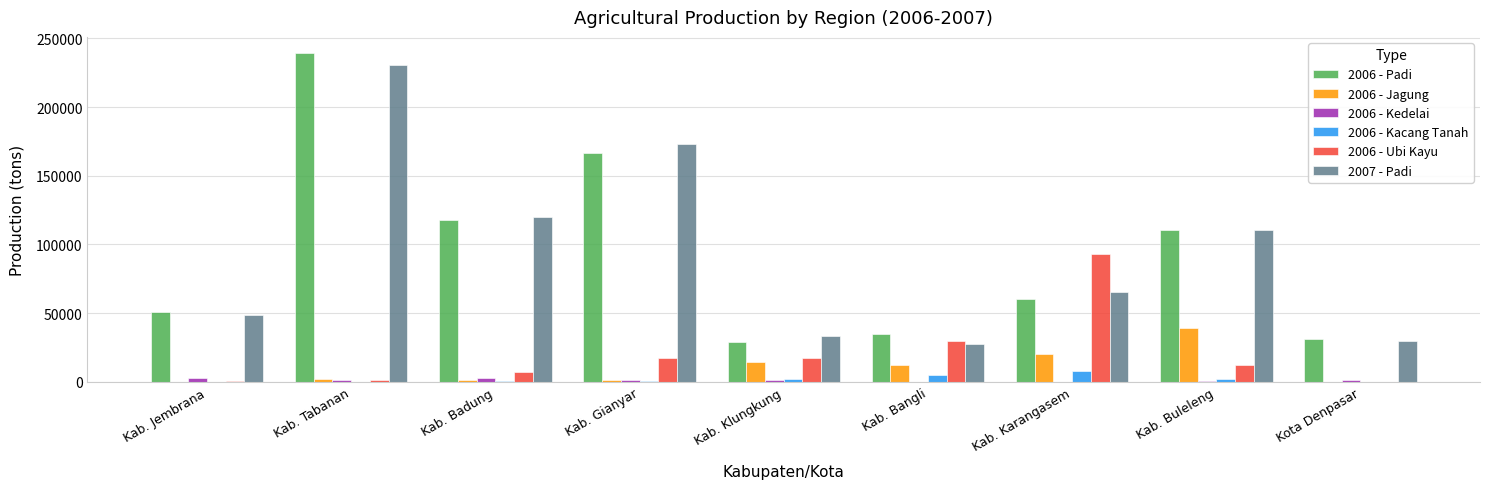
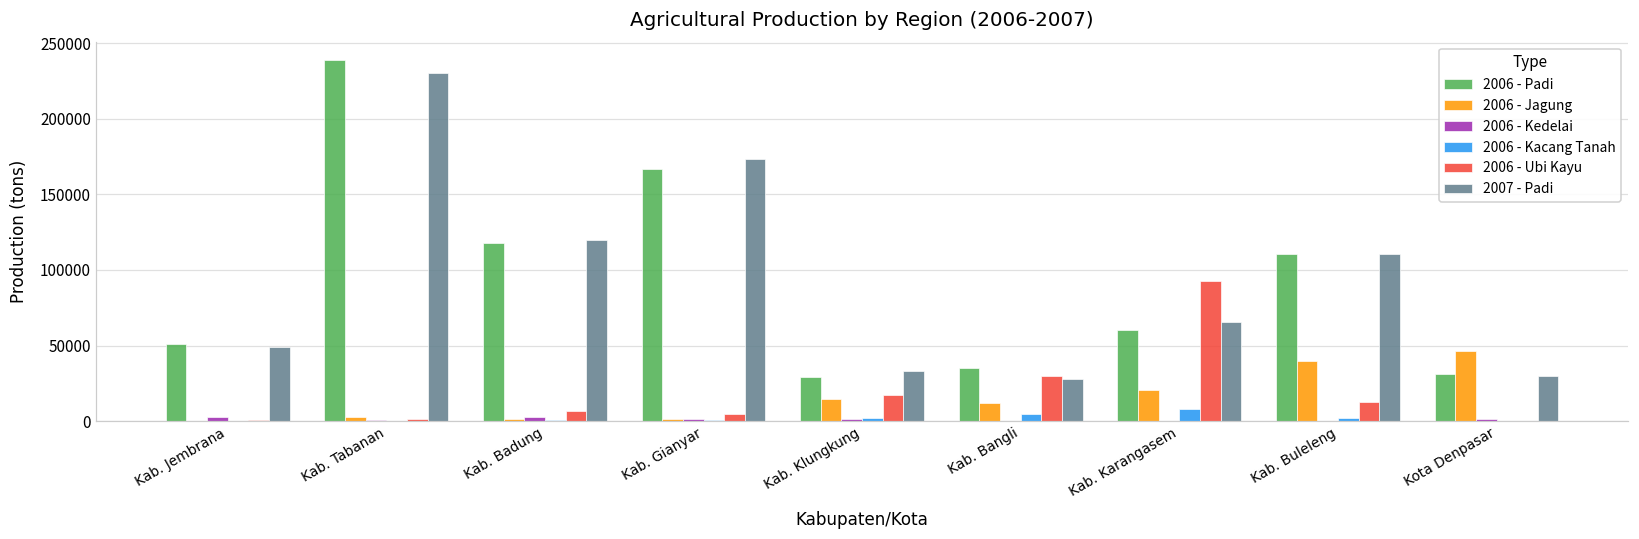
  {
    "2006 - Padi": {
      "Kab. Jembrana": 51000,
      "Kab. Tabanan": 239000,
      "Kab. Badung": 118000,
      "Kab. Gianyar": 167000,
      "Kab. Klungkung": 29000,
      "Kab. Bangli": 35000,
      "Kab. Karangasem": 61000,
      "Kab. Buleleng": 111000,
      "Kota Denpasar": 31000
    },
    "2006 - Jagung": {
      "Kab. Tabanan": 2000,
      "Kab. Klungkung": 14000,
      "Kab. Bangli": 12000,
      "Kab. Karangasem": 20000,
      "Kab. Buleleng": 40000,
-     "Kota Denpasar": 0
+     "Kota Denpasar": 46000
    },
    "2006 - Kedelai": {
      "Kab. Jembrana": 3000,
      "Kab. Badung": 3000
    },
    "2006 - Kacang Tanah": {
      "Kab. Klungkung": 2000,
      "Kab. Bangli": 5000,
      "Kab. Karangasem": 8000
    },
    "2006 - Ubi Kayu": {
      "Kab. Badung": 7000,
-     "Kab. Gianyar": 17000,
+     "Kab. Gianyar": 5000,
      "Kab. Klungkung": 18000,
      "Kab. Bangli": 30000,
      "Kab. Karangasem": 93000,
      "Kab. Buleleng": 12000,
      "Kota Denpasar": 0
    },
    "2007 - Padi": {
      "Kab. Jembrana": 49000,
      "Kab. Tabanan": 230000,
      "Kab. Badung": 120000,
      "Kab. Gianyar": 173000,
      "Kab. Klungkung": 33000,
      "Kab. Bangli": 28000,
      "Kab. Karangasem": 66000,
      "Kab. Buleleng": 111000,
      "Kota Denpasar": 30000
    }
  }
